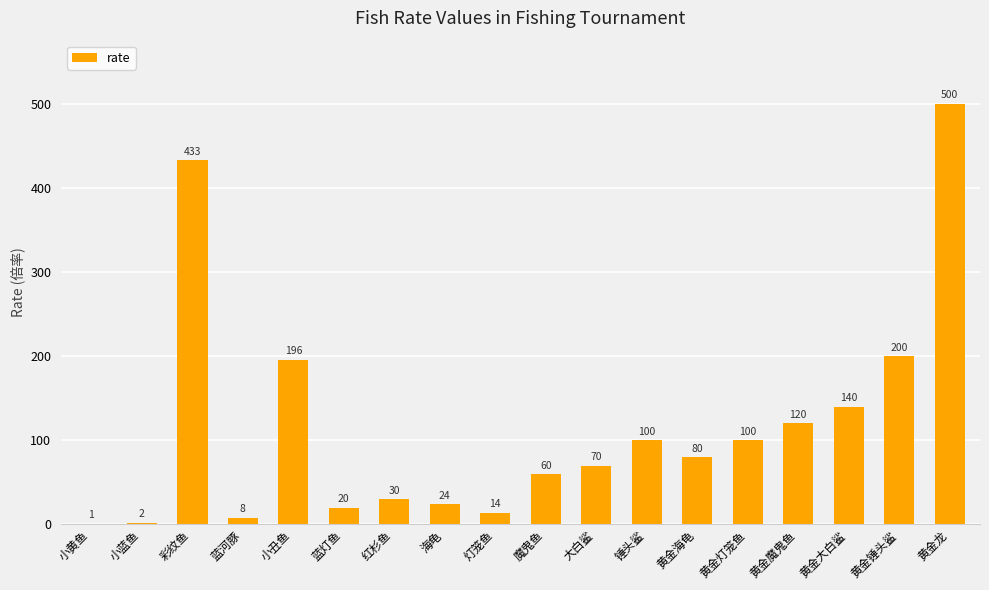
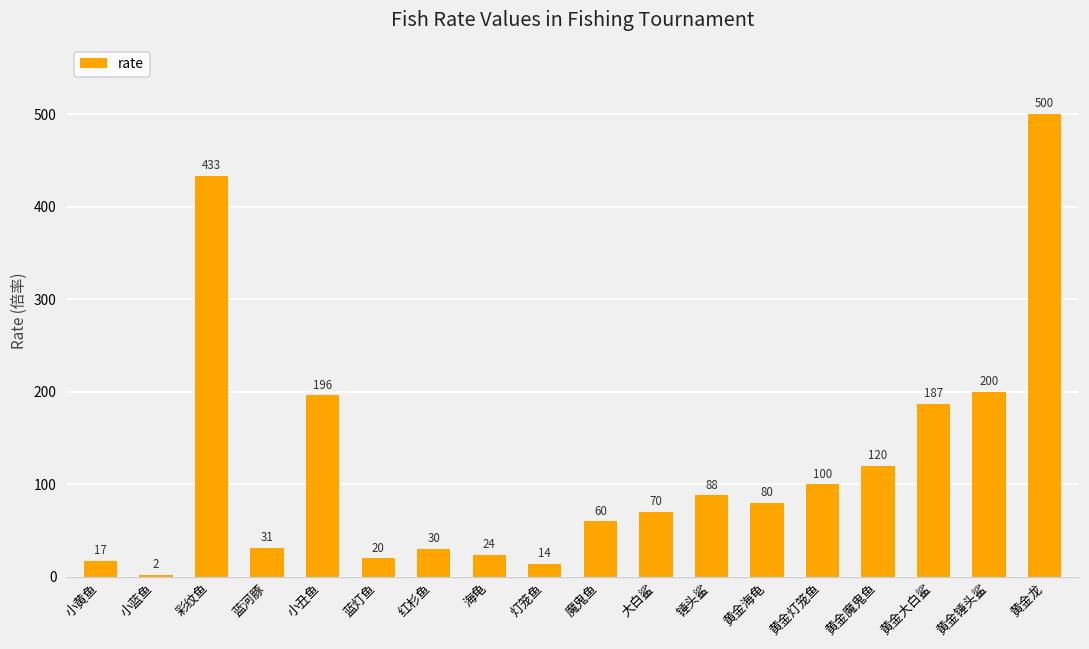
  {
-   "小黄鱼": 1,
+   "小黄鱼": 17,
    "小蓝鱼": 2,
    "彩纹鱼": 433,
-   "蓝河豚": 8,
+   "蓝河豚": 31,
    "小丑鱼": 196,
    "蓝灯鱼": 20,
    "红杉鱼": 30,
    "海龟": 24,
    "灯笼鱼": 14,
    "魔鬼鱼": 60,
    "大白鲨": 70,
-   "锤头鲨": 100,
+   "锤头鲨": 88,
    "黄金海龟": 80,
    "黄金灯笼鱼": 100,
    "黄金魔鬼鱼": 120,
-   "黄金大白鲨": 140,
+   "黄金大白鲨": 187,
    "黄金锤头鲨": 200,
    "黄金龙": 500
  }
